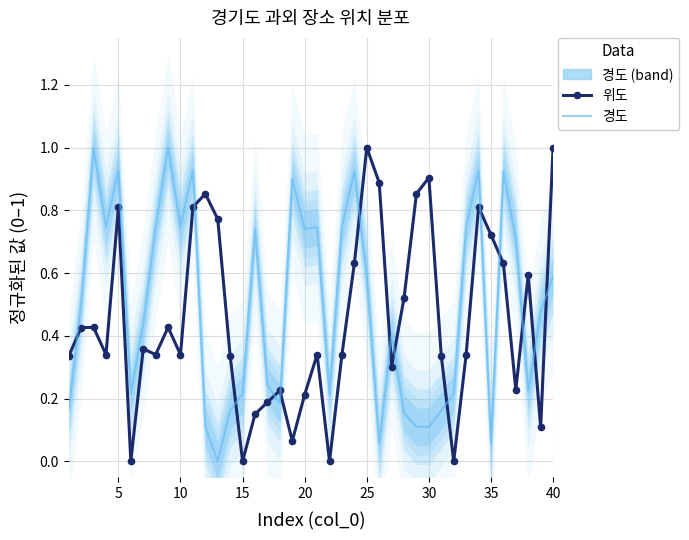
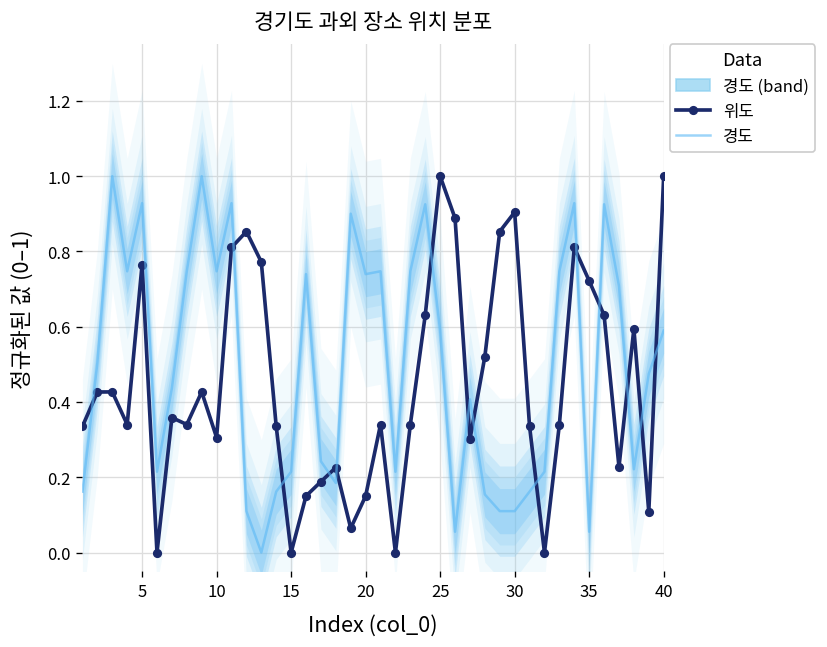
  {
    "위도": {
-     "5": 0.81,
-     "10": 0.34,
+     "5": 0.77,
+     "10": 0.31,
      "15": 0.00,
-     "20": 0.21,
+     "20": 0.15,
      "25": 1.00,
      "30": 0.90,
      "35": 0.72,
      "40": 1.00
    }
  }
